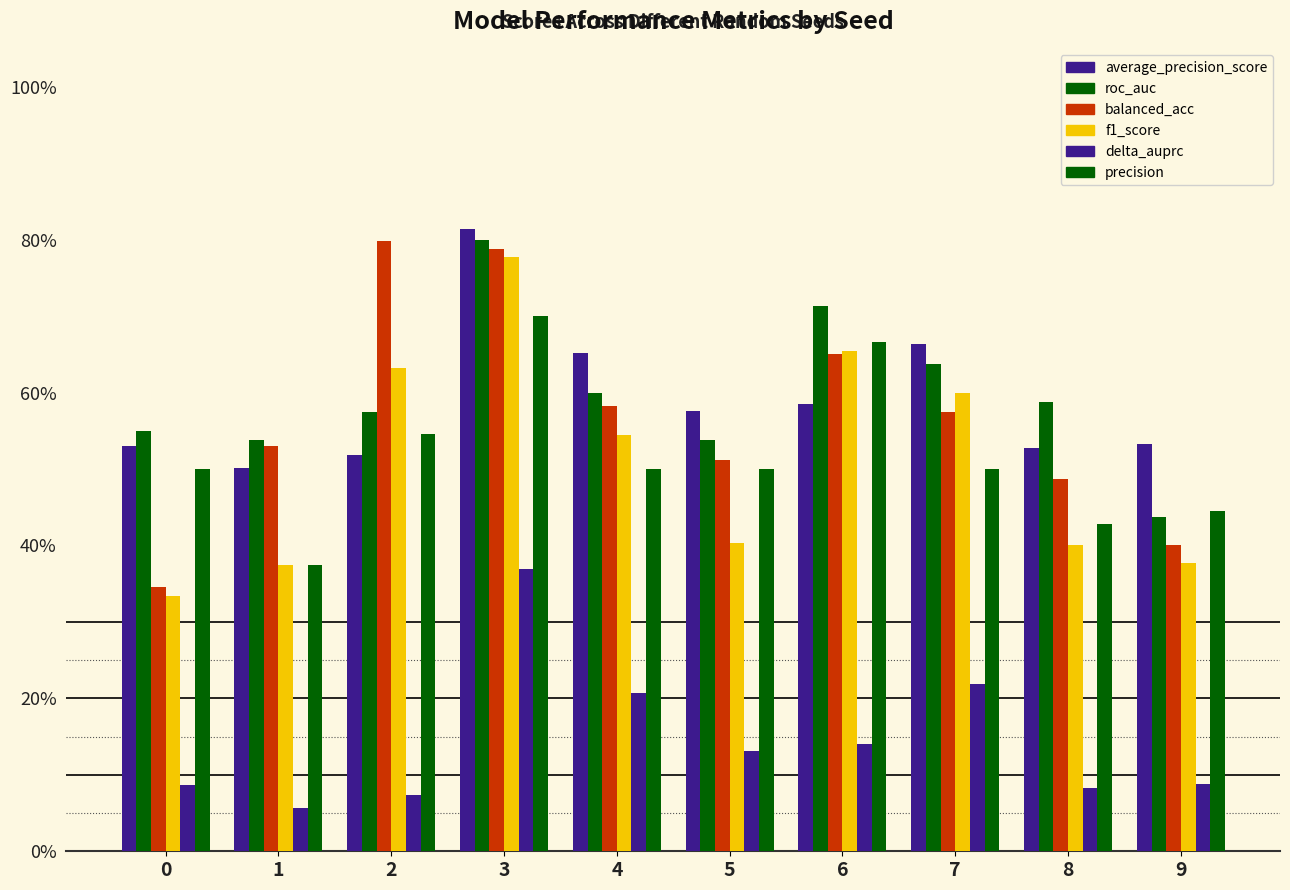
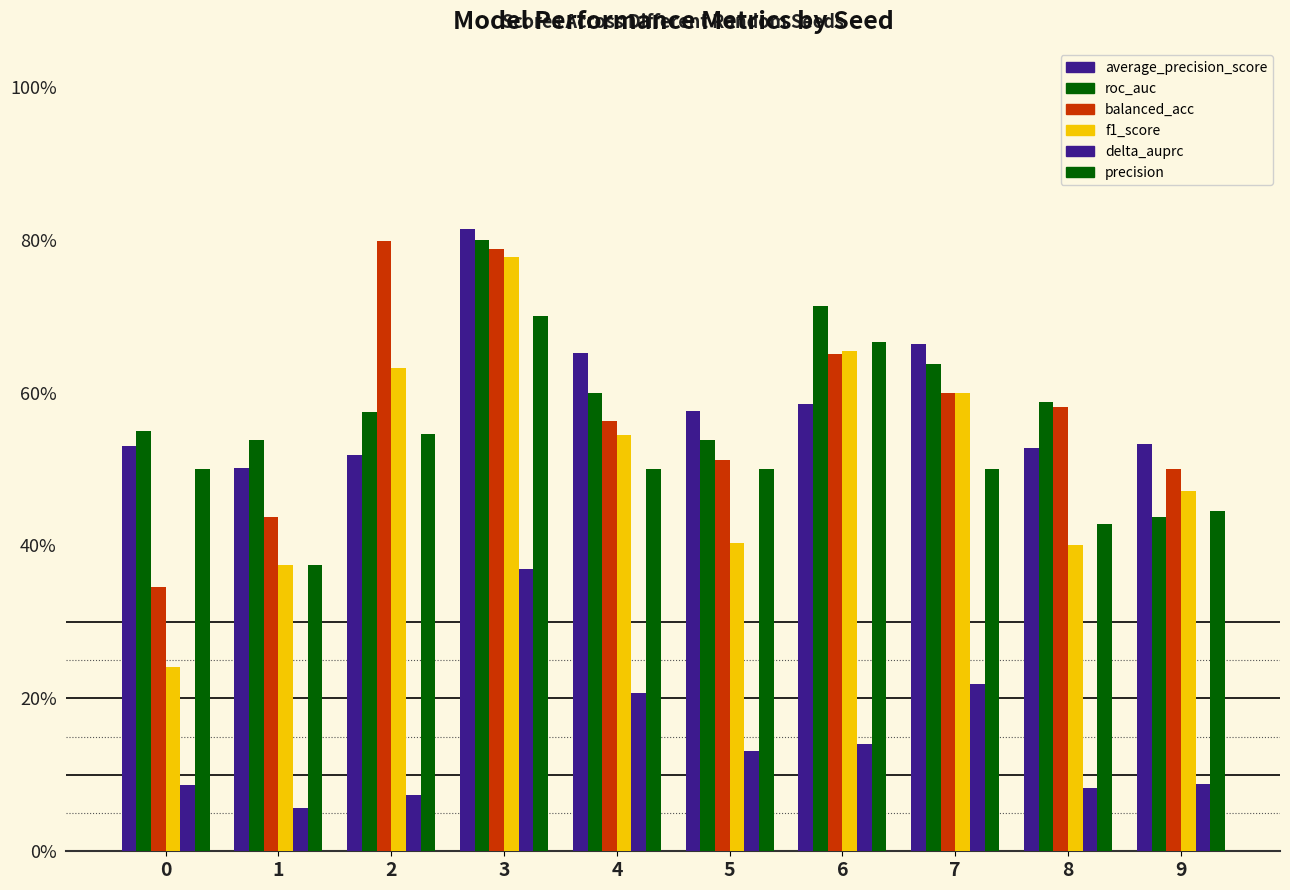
  {
    "balanced_acc": {
      "0": "35%",
-     "1": "53%",
+     "1": "44%",
      "2": "80%",
      "3": "79%",
-     "4": "58%",
+     "4": "56%",
      "5": "51%",
      "6": "65%",
-     "7": "57%",
-     "8": "49%",
-     "9": "40%"
+     "7": "60%",
+     "8": "58%",
+     "9": "50%"
    },
    "f1_score": {
-     "0": "33%",
+     "0": "24%",
      "1": "38%",
      "2": "63%",
      "3": "78%",
      "4": "54%",
      "5": "40%",
      "6": "65%",
      "7": "60%",
      "8": "40%",
-     "9": "38%"
+     "9": "47%"
    }
  }
